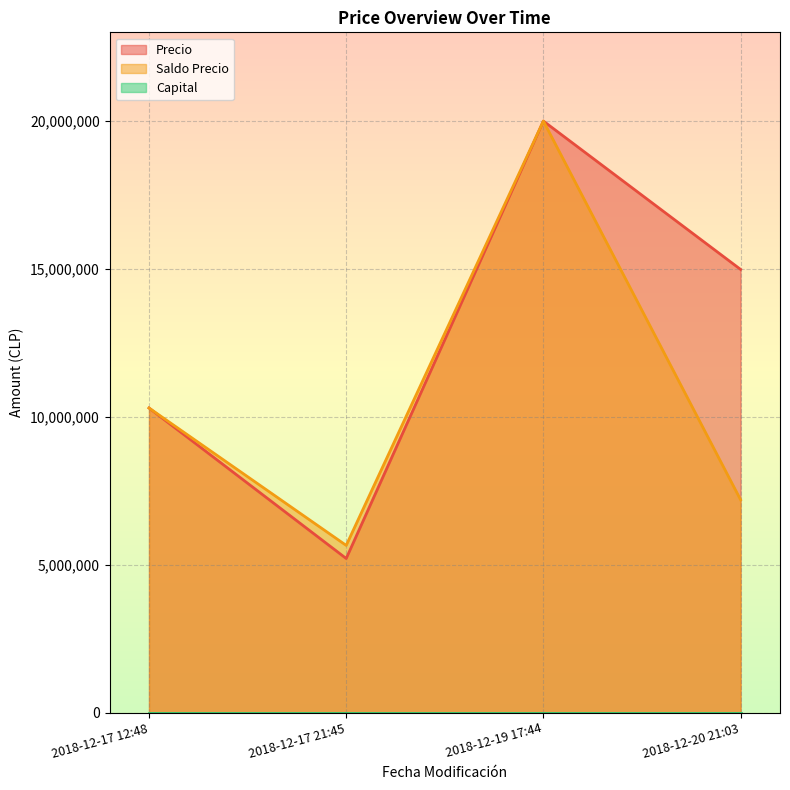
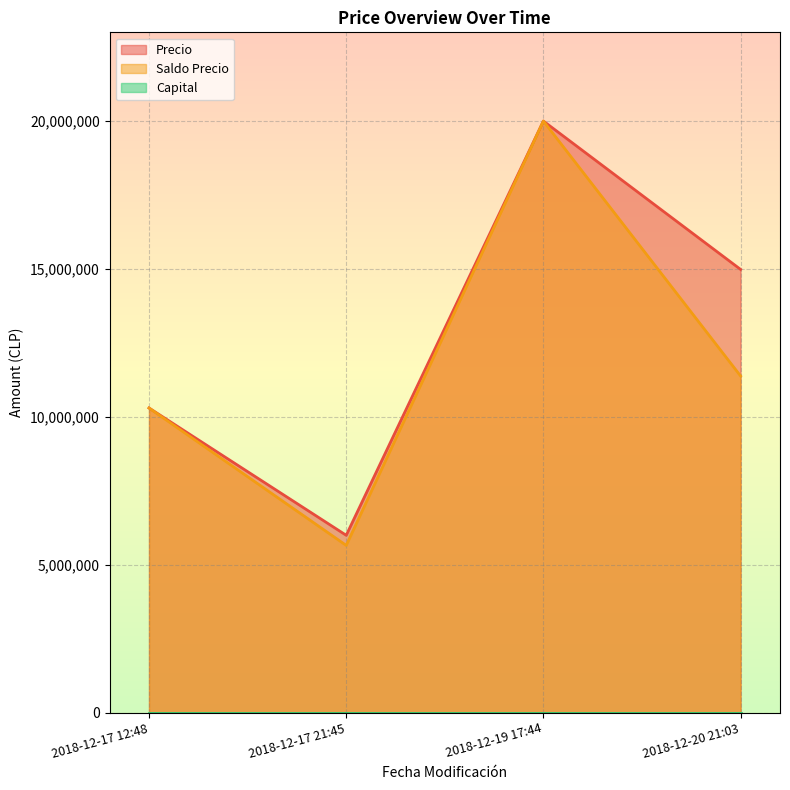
  {
    "Precio": {
-     "2018-12-17 21:45": "5,200,000",
+     "2018-12-17 21:45": "6,000,000",
      "2018-12-20 21:03": "15,000,000"
    },
    "Saldo Precio": {
      "2018-12-17 21:45": "5,600,000",
-     "2018-12-20 21:03": "7,200,000"
+     "2018-12-20 21:03": "11,400,000"
    },
    "Capital": {
      "2018-12-17 12:48": "0",
      "2018-12-17 21:45": "0",
      "2018-12-19 17:44": "0",
      "2018-12-20 21:03": "0"
    }
  }
